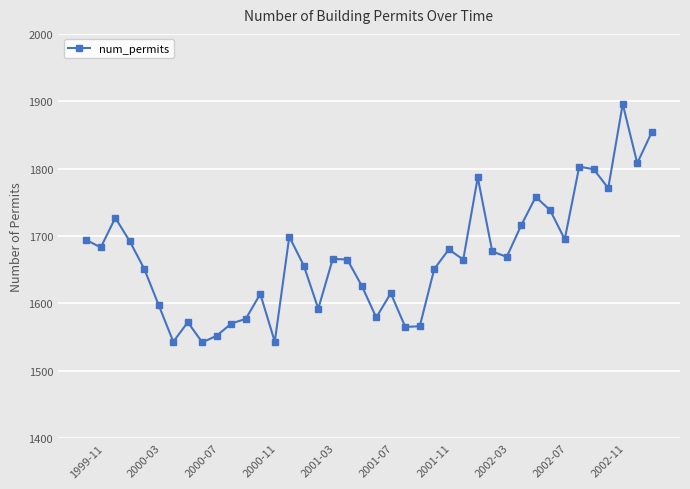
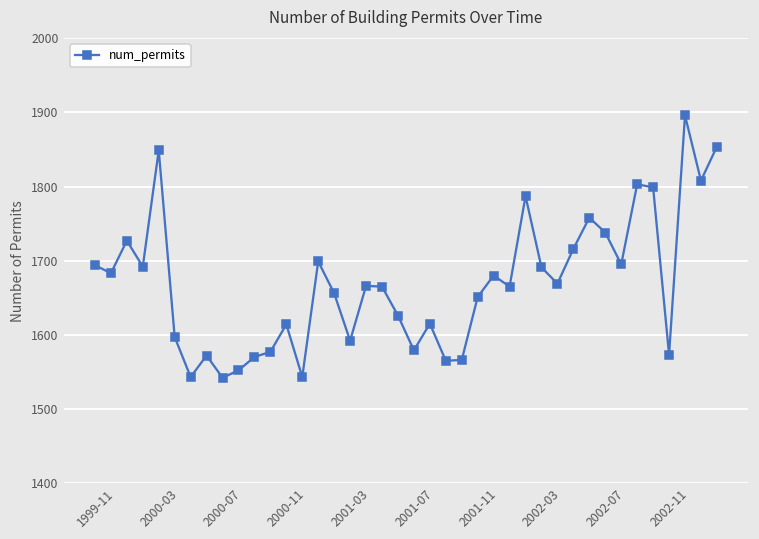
  {
    "1999-11": 1690,
-   "2000-03": 1650,
+   "2000-03": 1850,
    "2000-07": 1540,
    "2000-11": 1610,
    "2001-03": 1590,
    "2001-07": 1580,
    "2001-11": 1650,
-   "2002-03": 1680,
+   "2002-03": 1690,
    "2002-07": 1740,
-   "2002-11": 1770
+   "2002-11": 1570
  }
